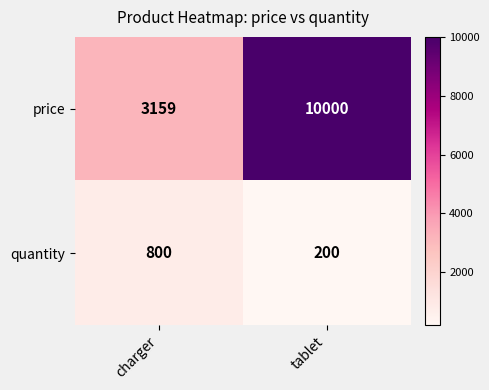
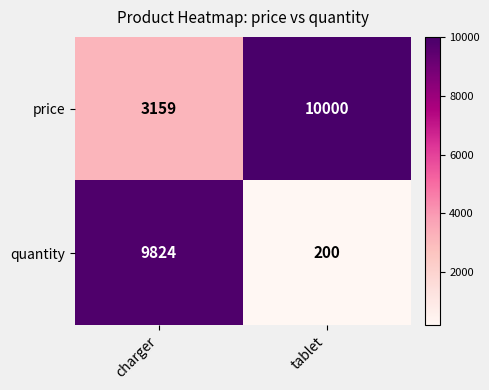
  {
    "price": {
      "charger": 3159,
      "tablet": 10000
    },
    "quantity": {
-     "charger": 800,
+     "charger": 9824,
      "tablet": 200
    }
  }
